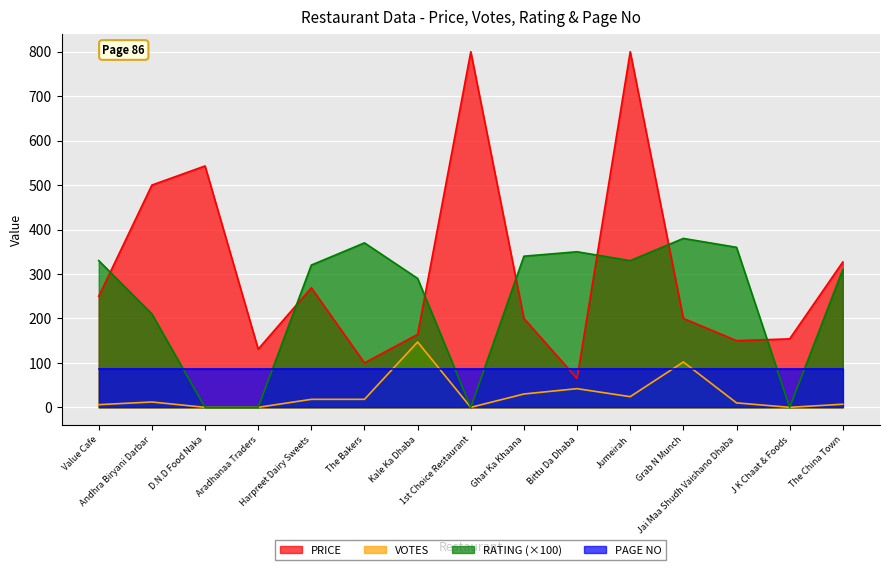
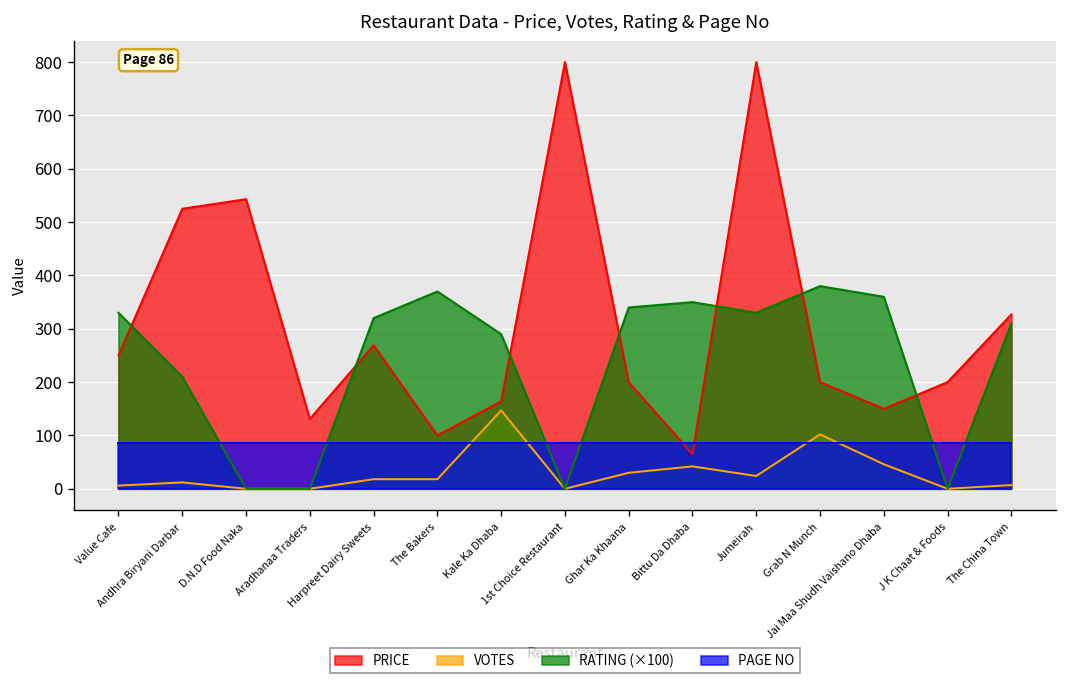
  {
    "PRICE": {
      "Value Cafe": 250,
-     "Andhra Biryani Darbar": 500,
+     "Andhra Biryani Darbar": 530,
      "D.N.D Food Naka": 540,
      "Aradhanaa Traders": 130,
      "Harpreet Dairy Sweets": 270,
      "The Bakers": 100,
      "Kale Ka Dhaba": 160,
      "1st Choice Restaurant": 800,
      "Ghar Ka Khaana": 200,
      "Bittu Da Dhaba": 70,
      "Jumeirah": 800,
      "Grab N Munch": 200,
      "Jai Maa Shudh Vaishano Dhaba": 150,
-     "J K Chaat & Foods": 150,
+     "J K Chaat & Foods": 200,
      "The China Town": 330
    },
    "VOTES": {
      "Value Cafe": 10,
      "Andhra Biryani Darbar": 10,
      "Harpreet Dairy Sweets": 20,
      "The Bakers": 20,
      "Kale Ka Dhaba": 150,
      "Ghar Ka Khaana": 30,
      "Bittu Da Dhaba": 40,
      "Jumeirah": 20,
      "Grab N Munch": 100,
-     "Jai Maa Shudh Vaishano Dhaba": 10,
+     "Jai Maa Shudh Vaishano Dhaba": 50,
      "The China Town": 10
    },
    "RATING (×100)": {
      "Value Cafe": 330,
      "Andhra Biryani Darbar": 210,
      "Harpreet Dairy Sweets": 320,
      "The Bakers": 370,
      "Kale Ka Dhaba": 290,
      "Ghar Ka Khaana": 340,
      "Bittu Da Dhaba": 350,
      "Jumeirah": 330,
      "Grab N Munch": 380,
      "Jai Maa Shudh Vaishano Dhaba": 360,
      "The China Town": 310
    },
    "PAGE NO": {
      "Value Cafe": 90,
      "Andhra Biryani Darbar": 90,
      "D.N.D Food Naka": 90,
      "Aradhanaa Traders": 90,
      "Harpreet Dairy Sweets": 90,
      "The Bakers": 90,
      "Kale Ka Dhaba": 90,
      "1st Choice Restaurant": 90,
      "Ghar Ka Khaana": 90,
      "Bittu Da Dhaba": 90,
      "Jumeirah": 90,
      "Grab N Munch": 90,
      "Jai Maa Shudh Vaishano Dhaba": 90,
      "J K Chaat & Foods": 90,
      "The China Town": 90
    }
  }
